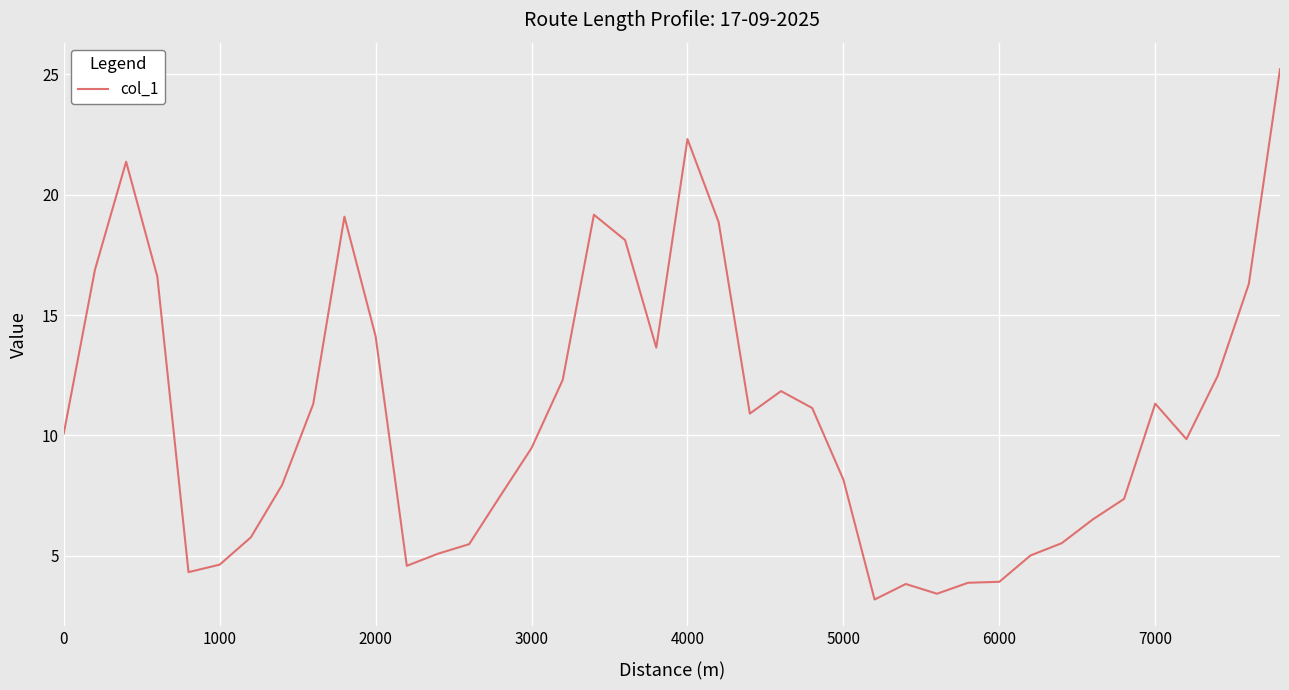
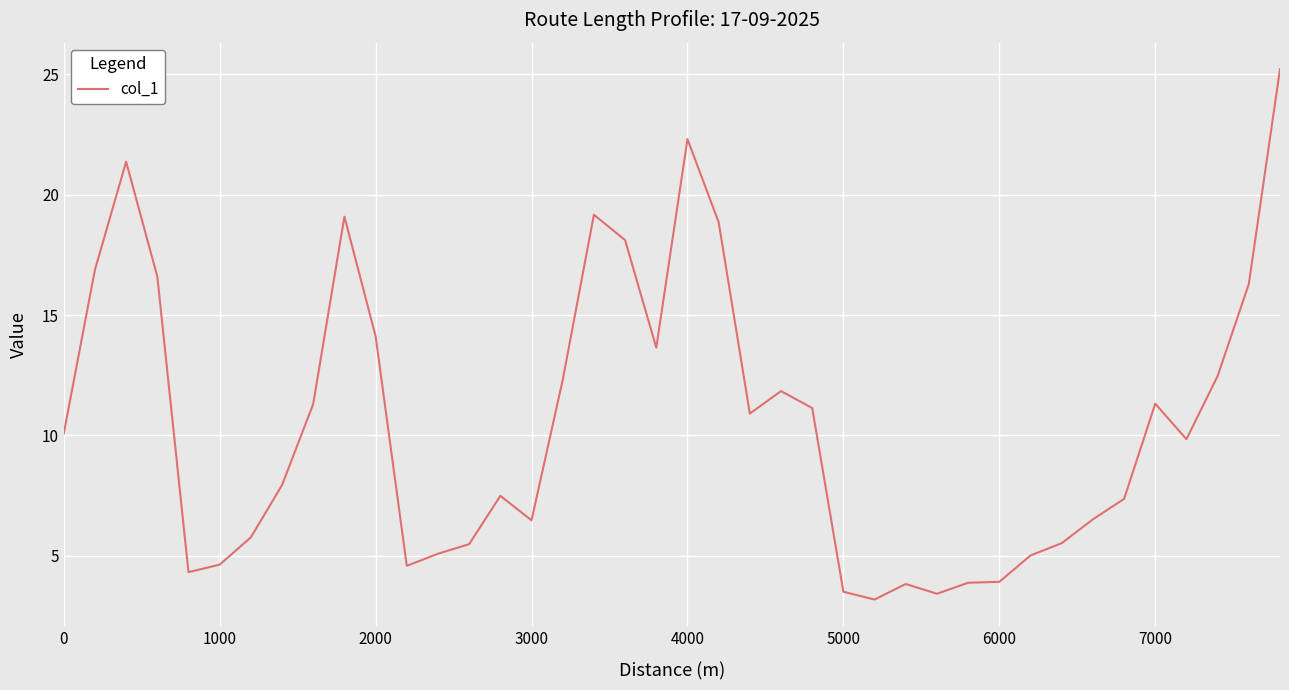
  {
    "0": 10.1,
    "1000": 4.6,
    "2000": 14.1,
-   "3000": 9.5,
+   "3000": 6.5,
    "4000": 22.3,
-   "5000": 8.2,
+   "5000": 3.5,
    "6000": 3.9,
    "7000": 11.3
  }
